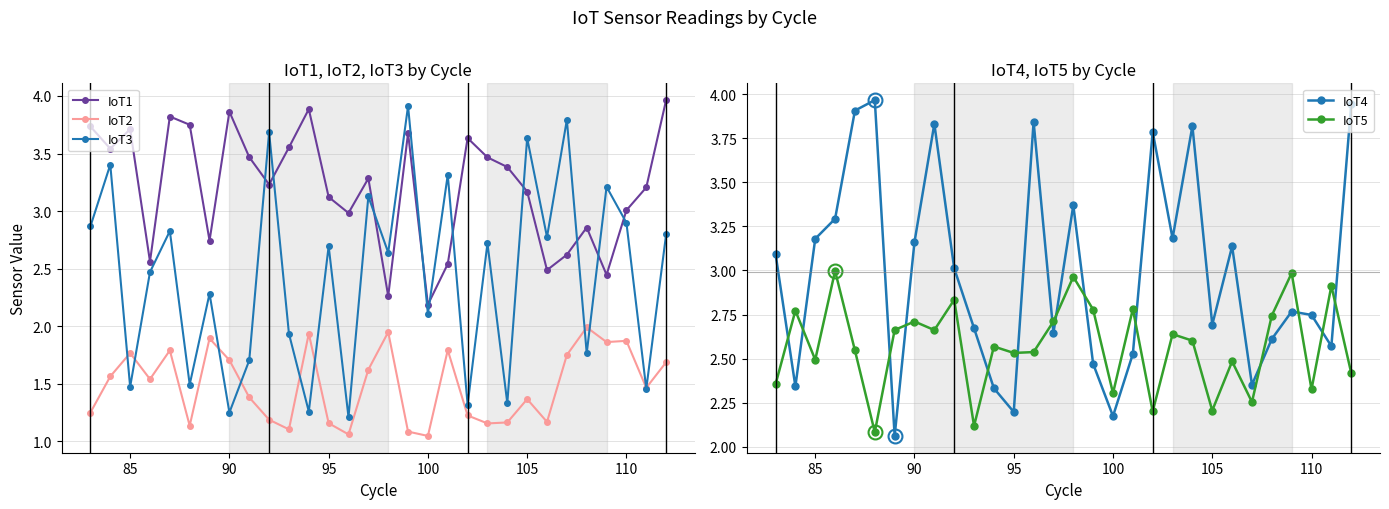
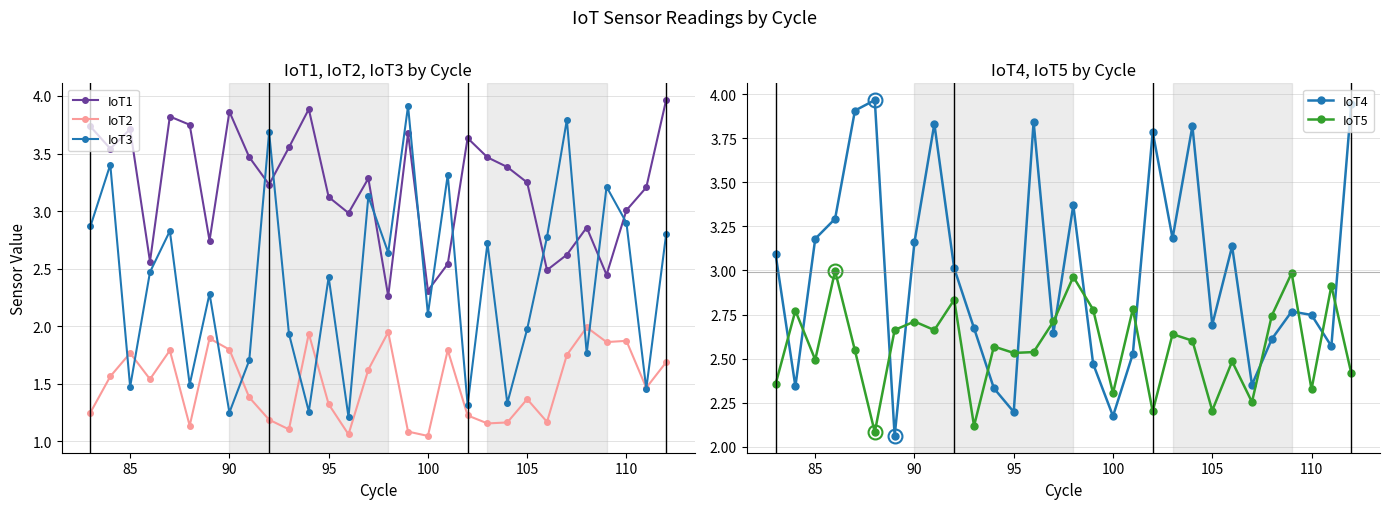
  {
    "IoT1, IoT2, IoT3 by Cycle": {
      "IoT1": {
        "90": 3.86,
        "95": 3.12,
-       "100": 2.19,
-       "105": 3.17,
+       "100": 2.31,
+       "105": 3.25,
        "110": 3.01
      },
      "IoT2": {
        "85": 1.77,
-       "90": 1.70,
-       "95": 1.16,
+       "90": 1.80,
+       "95": 1.32,
        "100": 1.05,
        "105": 1.37,
        "110": 1.87
      },
      "IoT3": {
        "85": 1.47,
        "90": 1.25,
-       "95": 2.70,
+       "95": 2.43,
        "100": 2.10,
-       "105": 3.63,
+       "105": 1.97,
        "110": 2.90
      }
    }
  }
